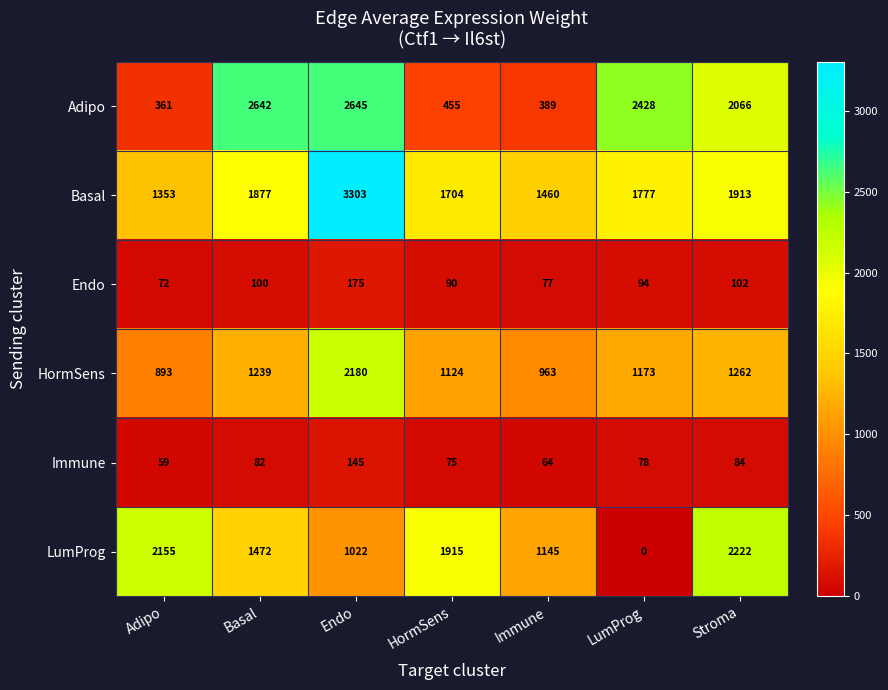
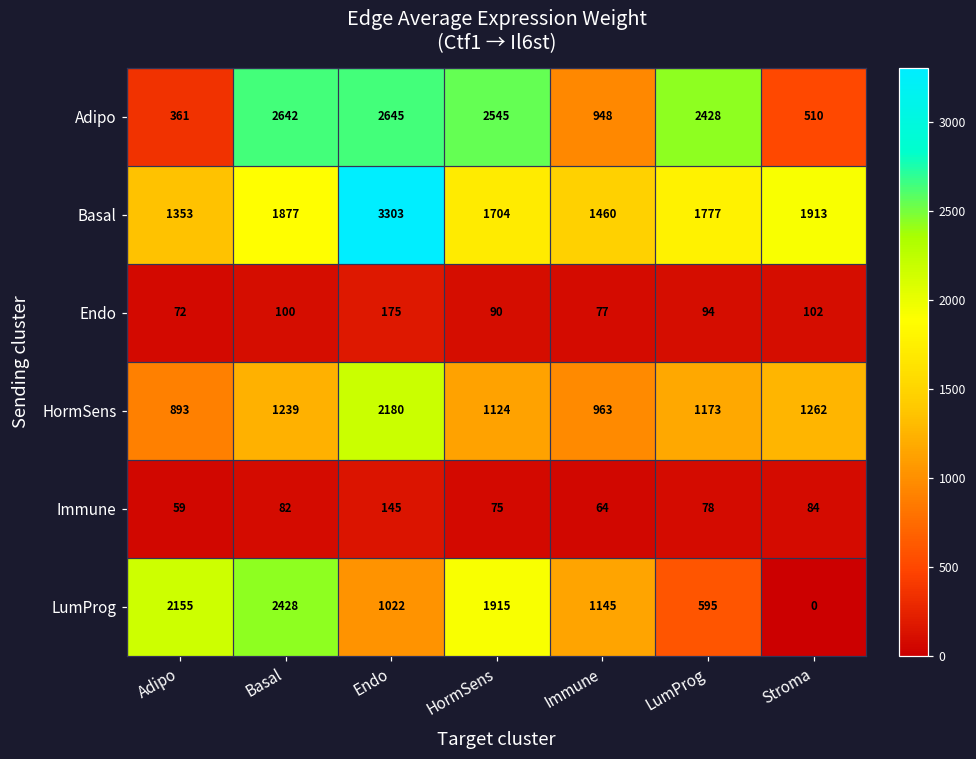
  {
    "Adipo": {
      "Adipo": 361,
      "Basal": 2642,
      "Endo": 2645,
-     "HormSens": 455,
-     "Immune": 389,
+     "HormSens": 2545,
+     "Immune": 948,
      "LumProg": 2428,
-     "Stroma": 2066
+     "Stroma": 510
    },
    "Basal": {
      "Adipo": 1353,
      "Basal": 1877,
      "Endo": 3303,
      "HormSens": 1704,
      "Immune": 1460,
      "LumProg": 1777,
      "Stroma": 1913
    },
    "Endo": {
      "Adipo": 72,
      "Basal": 100,
      "Endo": 175,
      "HormSens": 90,
      "Immune": 77,
      "LumProg": 94,
      "Stroma": 102
    },
    "HormSens": {
      "Adipo": 893,
      "Basal": 1239,
      "Endo": 2180,
      "HormSens": 1124,
      "Immune": 963,
      "LumProg": 1173,
      "Stroma": 1262
    },
    "Immune": {
      "Adipo": 59,
      "Basal": 82,
      "Endo": 145,
      "HormSens": 75,
      "Immune": 64,
      "LumProg": 78,
      "Stroma": 84
    },
    "LumProg": {
      "Adipo": 2155,
-     "Basal": 1472,
+     "Basal": 2428,
      "Endo": 1022,
      "HormSens": 1915,
      "Immune": 1145,
-     "LumProg": 0,
-     "Stroma": 2222
+     "LumProg": 595,
+     "Stroma": 0
    }
  }
